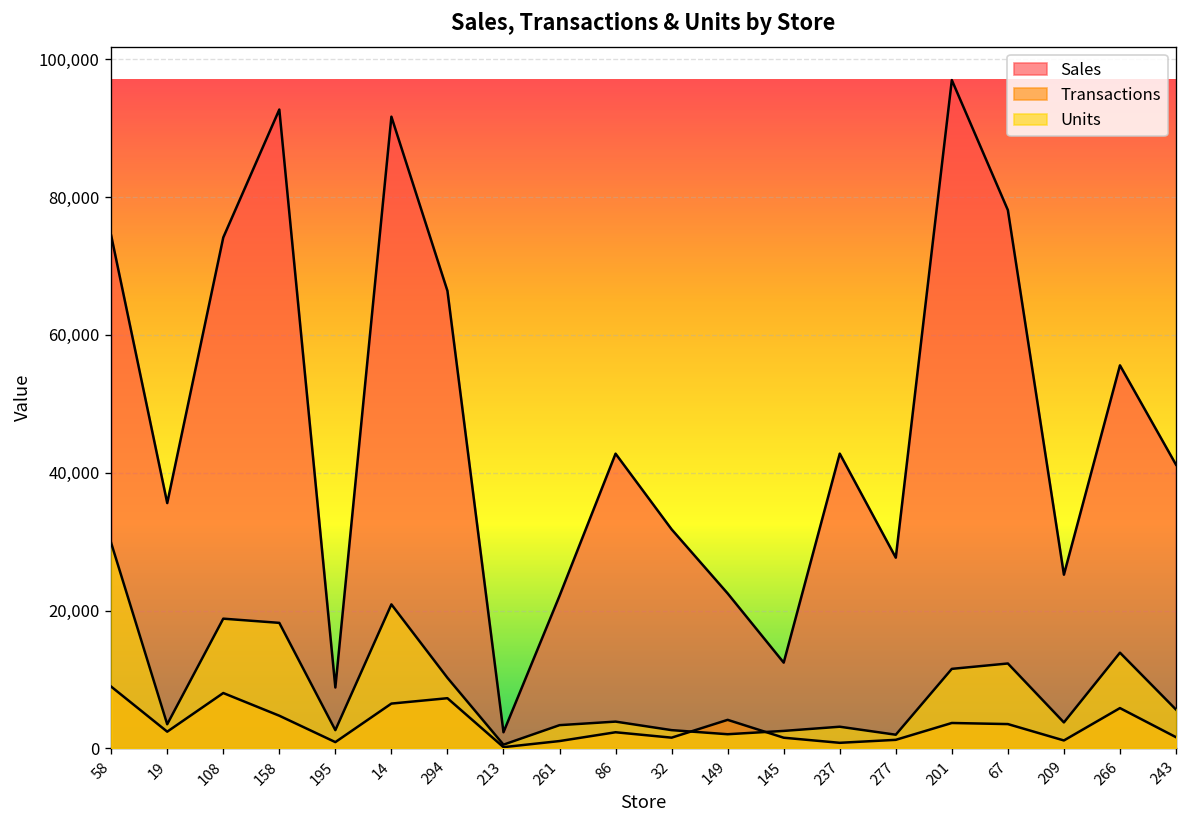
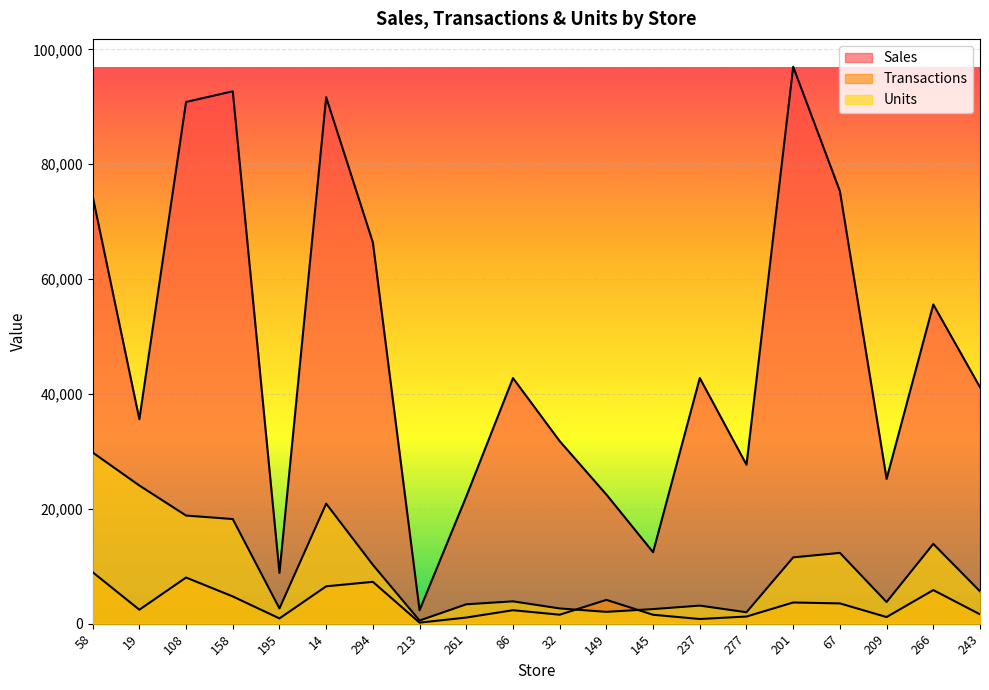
  {
    "Sales": {
      "58": "74,000",
      "19": "36,000",
-     "108": "74,000",
+     "108": "91,000",
      "158": "93,000",
      "195": "9,000",
      "14": "92,000",
      "294": "66,000",
      "213": "2,000",
      "261": "22,000",
      "86": "43,000",
      "32": "32,000",
      "149": "22,000",
      "145": "12,000",
      "237": "43,000",
      "277": "28,000",
      "201": "97,000",
-     "67": "78,000",
+     "67": "75,000",
      "209": "25,000",
      "266": "56,000",
      "243": "41,000"
    },
    "Transactions": {
      "58": "9,000",
      "19": "2,000",
      "108": "8,000",
      "158": "5,000",
      "195": "1,000",
      "14": "7,000",
      "294": "7,000",
      "261": "1,000",
      "86": "2,000",
      "32": "2,000",
      "149": "4,000",
      "145": "2,000",
      "237": "1,000",
      "277": "1,000",
      "201": "4,000",
      "67": "4,000",
      "209": "1,000",
      "266": "6,000",
      "243": "2,000"
    },
    "Units": {
      "58": "30,000",
-     "19": "4,000",
+     "19": "24,000",
      "108": "19,000",
      "158": "18,000",
      "195": "3,000",
      "14": "21,000",
      "294": "10,000",
      "261": "3,000",
      "86": "4,000",
      "32": "3,000",
      "149": "2,000",
      "145": "3,000",
      "237": "3,000",
      "277": "2,000",
      "201": "12,000",
      "67": "12,000",
      "209": "4,000",
      "266": "14,000",
      "243": "6,000"
    }
  }
